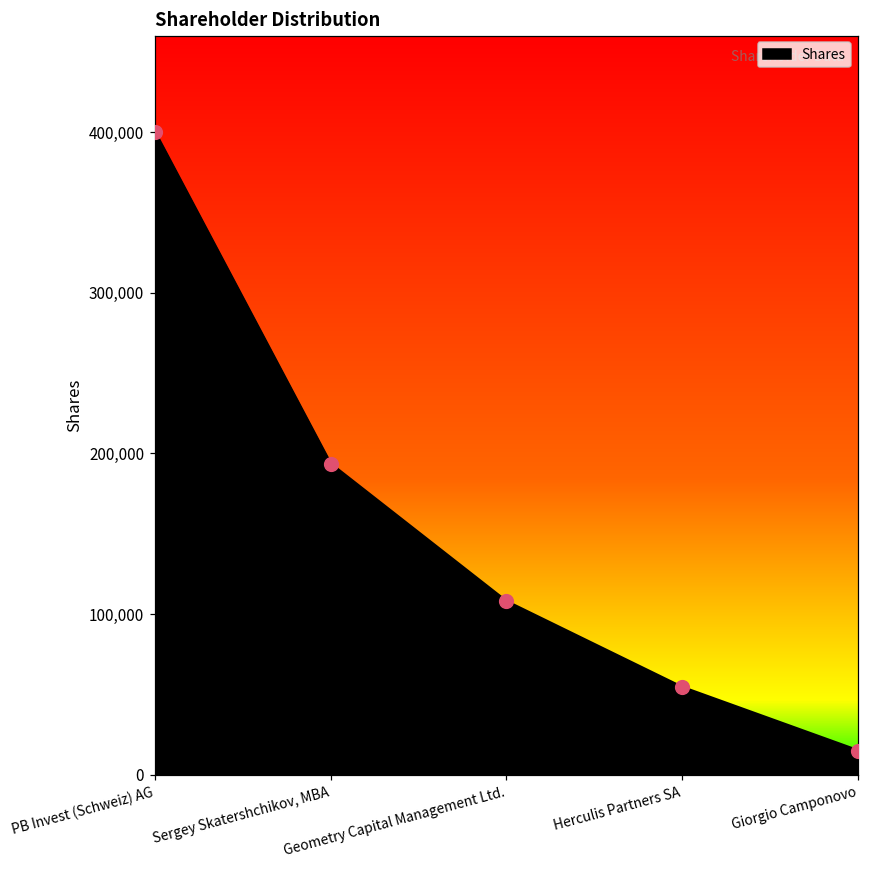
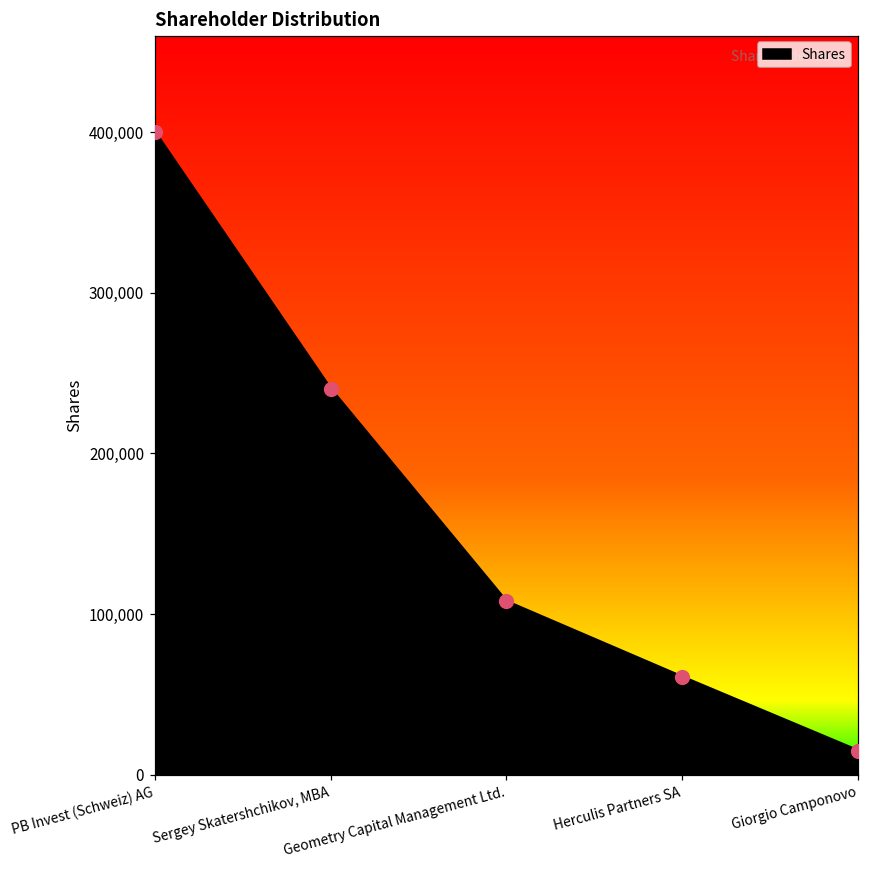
  {
    "PB Invest (Schweiz) AG": "400,000",
-   "Sergey Skatershchikov, MBA": "193,000",
+   "Sergey Skatershchikov, MBA": "240,000",
    "Geometry Capital Management Ltd.": "108,000",
-   "Herculis Partners SA": "54,000",
+   "Herculis Partners SA": "61,000",
    "Giorgio Camponovo": "15,000"
  }
